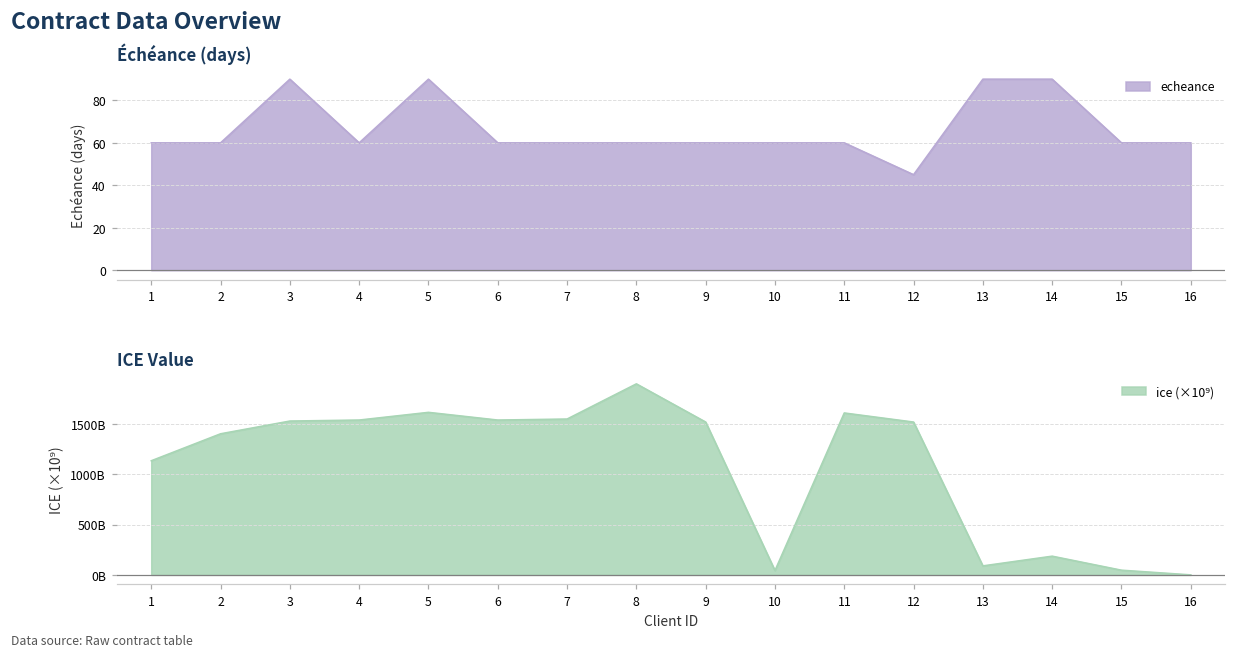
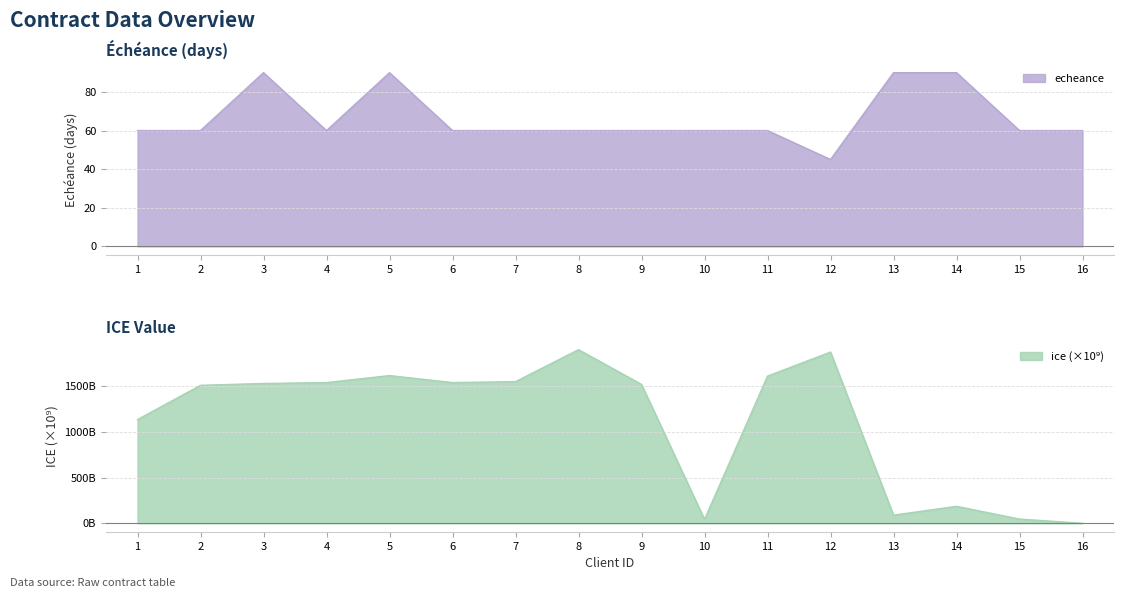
  {
    "Échéance (days)": {
      "1": 60,
      "2": 60,
      "3": 90,
      "4": 60,
      "5": 90,
      "6": 60,
      "7": 60,
      "8": 60,
      "9": 60,
      "10": 60,
      "11": 60,
      "12": 45,
      "13": 90,
      "14": 90,
      "15": 60,
      "16": 60
    },
    "ICE Value": {
      "1": 1100000000000,
-     "2": 1400000000000,
+     "2": 1500000000000,
      "3": 1500000000000,
      "4": 1500000000000,
      "5": 1600000000000,
      "6": 1500000000000,
      "7": 1600000000000,
      "8": 1900000000000,
      "9": 1500000000000,
      "10": 0,
      "11": 1600000000000,
-     "12": 1500000000000,
+     "12": 1900000000000,
      "13": 100000000000,
      "14": 200000000000,
      "15": 0,
      "16": 0
    }
  }
